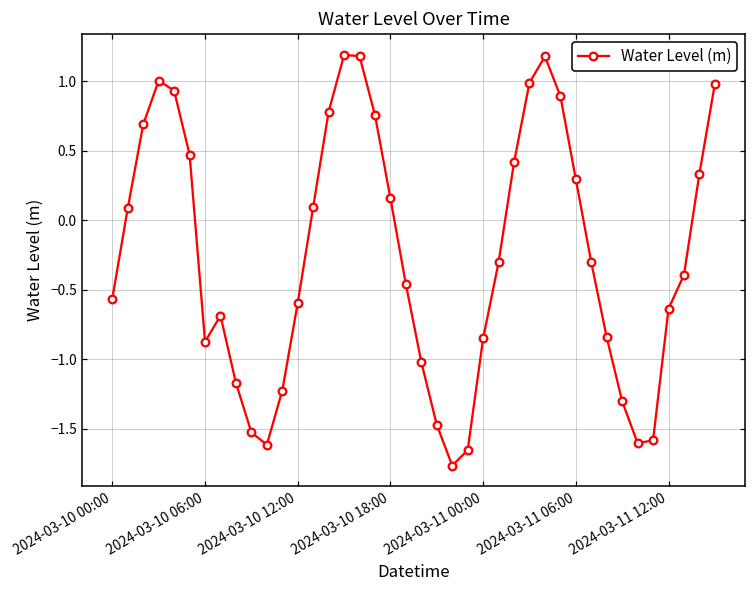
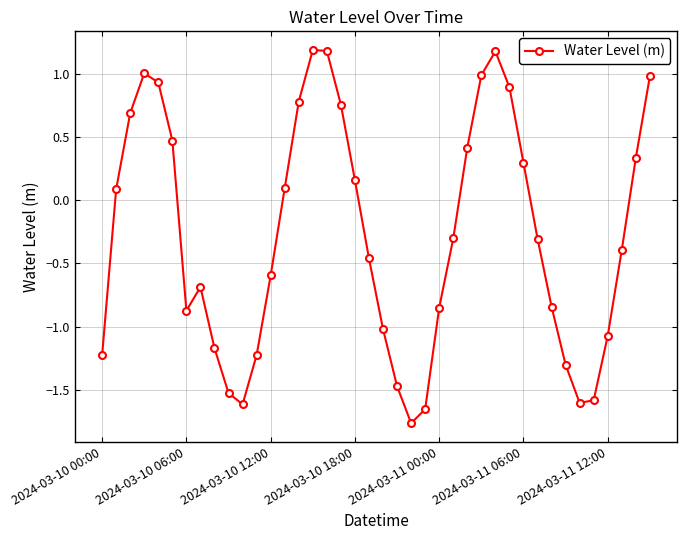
  {
-   "2024-03-10 00:00": -0.56,
+   "2024-03-10 00:00": -1.23,
    "2024-03-10 06:00": -0.87,
    "2024-03-10 12:00": -0.60,
    "2024-03-10 18:00": 0.16,
    "2024-03-11 00:00": -0.85,
    "2024-03-11 06:00": 0.29,
-   "2024-03-11 12:00": -0.64
+   "2024-03-11 12:00": -1.07
  }
